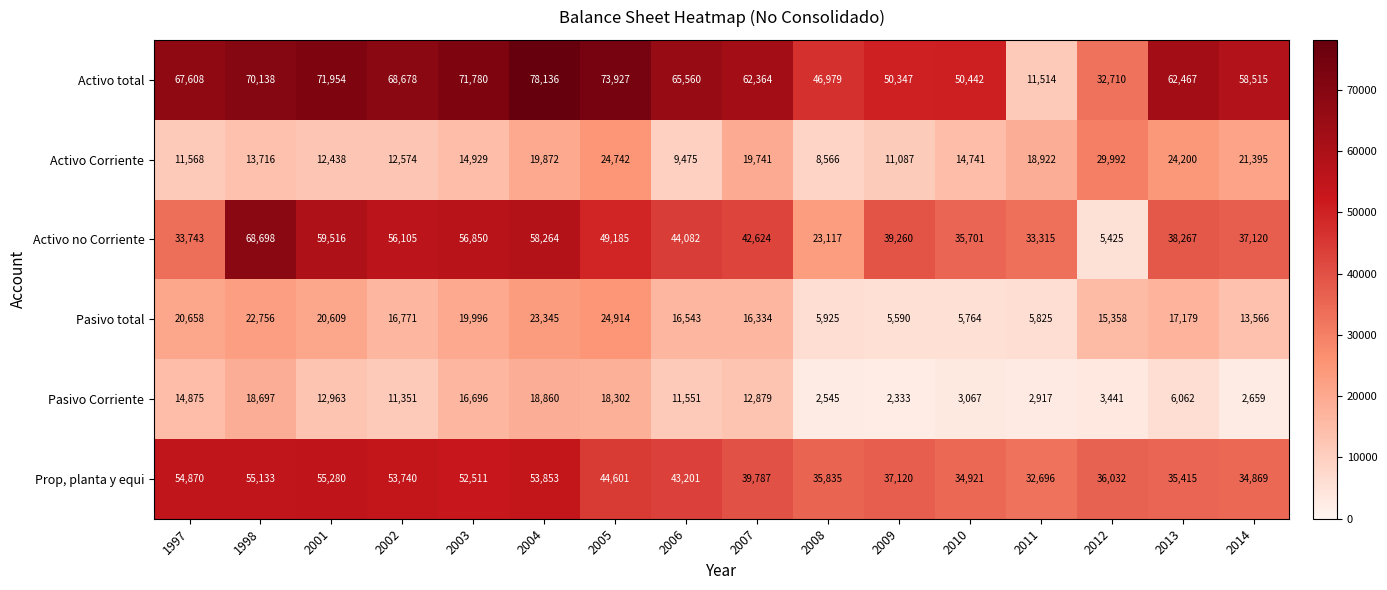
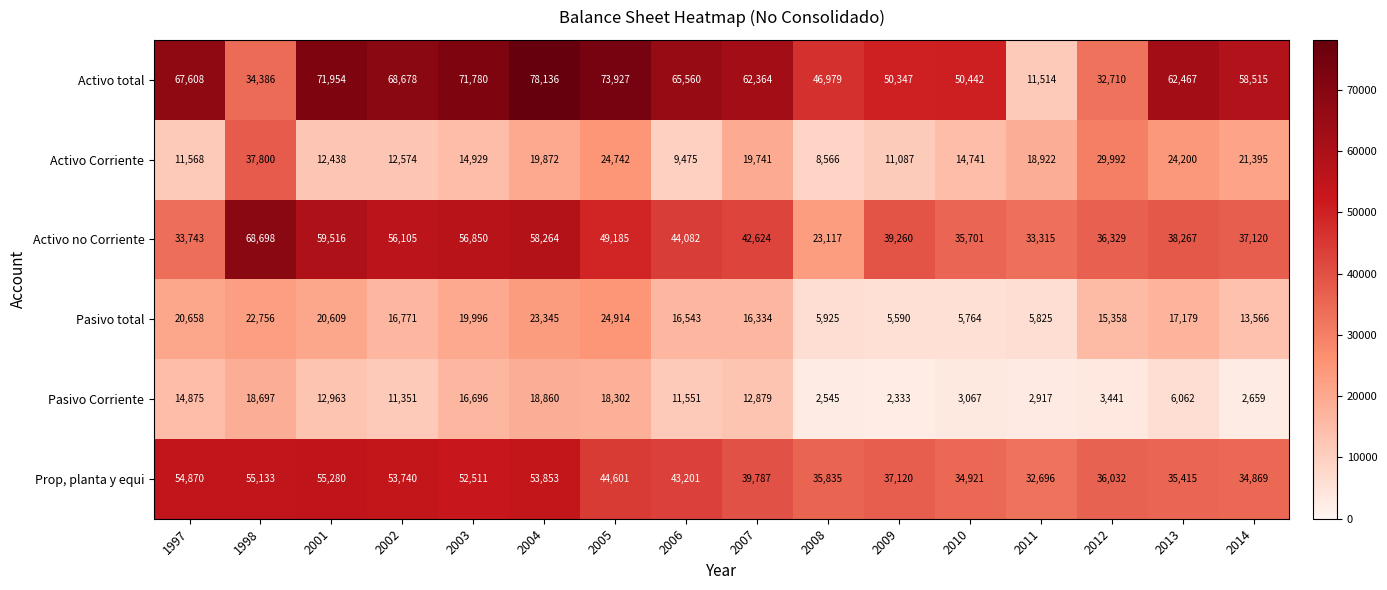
  {
    "Activo total": {
      "1997": "67,608",
-     "1998": "70,138",
+     "1998": "34,386",
      "2001": "71,954",
      "2002": "68,678",
      "2003": "71,780",
      "2004": "78,136",
      "2005": "73,927",
      "2006": "65,560",
      "2007": "62,364",
      "2008": "46,979",
      "2009": "50,347",
      "2010": "50,442",
      "2011": "11,514",
      "2012": "32,710",
      "2013": "62,467",
      "2014": "58,515"
    },
    "Activo Corriente": {
      "1997": "11,568",
-     "1998": "13,716",
+     "1998": "37,800",
      "2001": "12,438",
      "2002": "12,574",
      "2003": "14,929",
      "2004": "19,872",
      "2005": "24,742",
      "2006": "9,475",
      "2007": "19,741",
      "2008": "8,566",
      "2009": "11,087",
      "2010": "14,741",
      "2011": "18,922",
      "2012": "29,992",
      "2013": "24,200",
      "2014": "21,395"
    },
    "Activo no Corriente": {
      "1997": "33,743",
      "1998": "68,698",
      "2001": "59,516",
      "2002": "56,105",
      "2003": "56,850",
      "2004": "58,264",
      "2005": "49,185",
      "2006": "44,082",
      "2007": "42,624",
      "2008": "23,117",
      "2009": "39,260",
      "2010": "35,701",
      "2011": "33,315",
-     "2012": "5,425",
+     "2012": "36,329",
      "2013": "38,267",
      "2014": "37,120"
    },
    "Pasivo total": {
      "1997": "20,658",
      "1998": "22,756",
      "2001": "20,609",
      "2002": "16,771",
      "2003": "19,996",
      "2004": "23,345",
      "2005": "24,914",
      "2006": "16,543",
      "2007": "16,334",
      "2008": "5,925",
      "2009": "5,590",
      "2010": "5,764",
      "2011": "5,825",
      "2012": "15,358",
      "2013": "17,179",
      "2014": "13,566"
    },
    "Pasivo Corriente": {
      "1997": "14,875",
      "1998": "18,697",
      "2001": "12,963",
      "2002": "11,351",
      "2003": "16,696",
      "2004": "18,860",
      "2005": "18,302",
      "2006": "11,551",
      "2007": "12,879",
      "2008": "2,545",
      "2009": "2,333",
      "2010": "3,067",
      "2011": "2,917",
      "2012": "3,441",
      "2013": "6,062",
      "2014": "2,659"
    },
    "Prop, planta y equi": {
      "1997": "54,870",
      "1998": "55,133",
      "2001": "55,280",
      "2002": "53,740",
      "2003": "52,511",
      "2004": "53,853",
      "2005": "44,601",
      "2006": "43,201",
      "2007": "39,787",
      "2008": "35,835",
      "2009": "37,120",
      "2010": "34,921",
      "2011": "32,696",
      "2012": "36,032",
      "2013": "35,415",
      "2014": "34,869"
    }
  }
